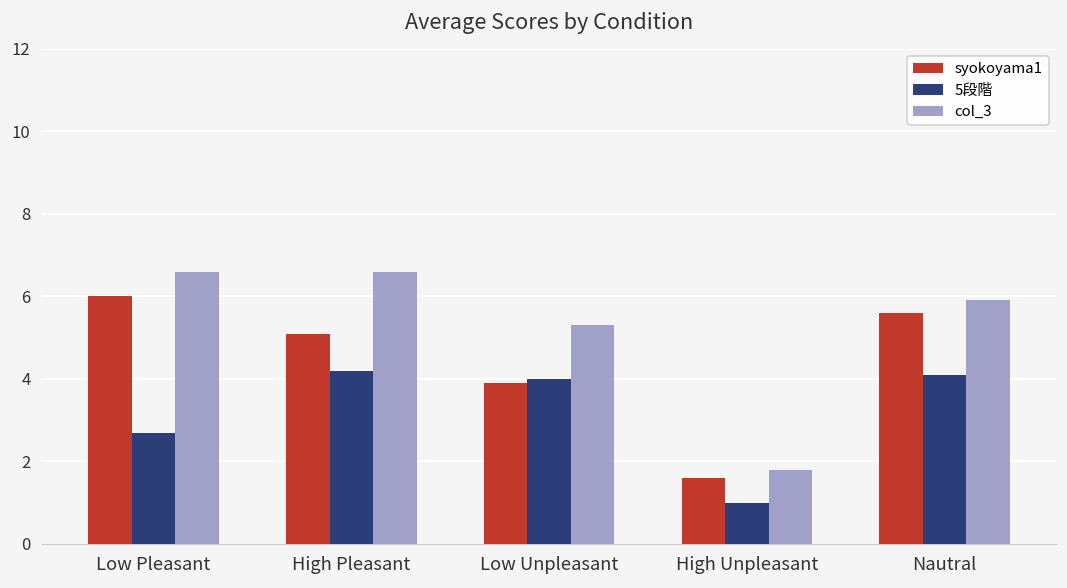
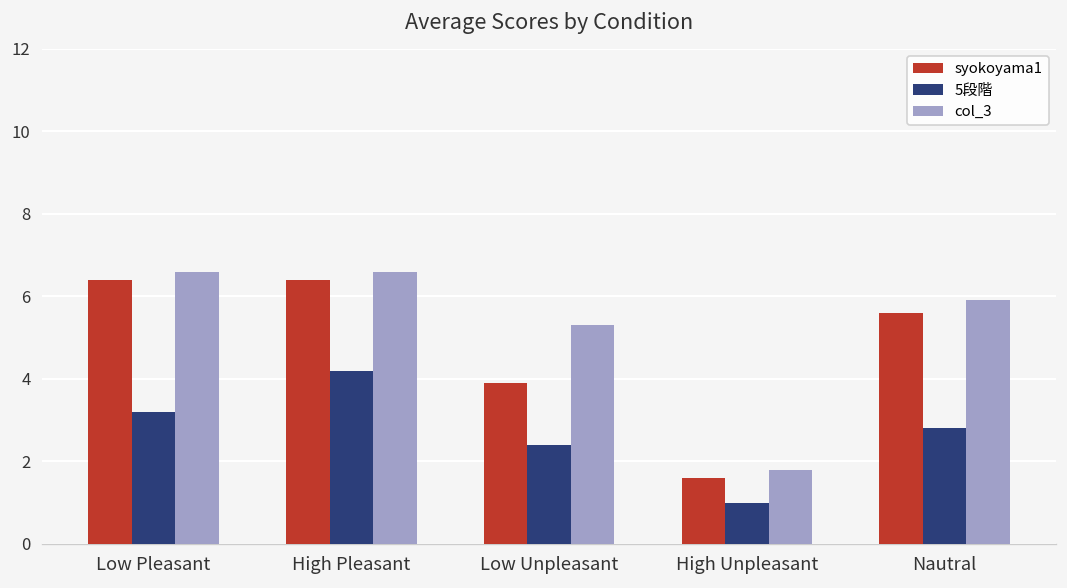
  {
    "syokoyama1": {
-     "Low Pleasant": 6.0,
-     "High Pleasant": 5.1,
+     "Low Pleasant": 6.4,
+     "High Pleasant": 6.4,
      "Low Unpleasant": 3.9,
      "High Unpleasant": 1.6,
      "Nautral": 5.6
    },
    "5段階": {
-     "Low Pleasant": 2.7,
+     "Low Pleasant": 3.2,
      "High Pleasant": 4.2,
-     "Low Unpleasant": 4.0,
+     "Low Unpleasant": 2.4,
      "High Unpleasant": 1.0,
-     "Nautral": 4.1
+     "Nautral": 2.8
    },
    "col_3": {
      "Low Pleasant": 6.6,
      "High Pleasant": 6.6,
      "Low Unpleasant": 5.3,
      "High Unpleasant": 1.8,
      "Nautral": 5.9
    }
  }
